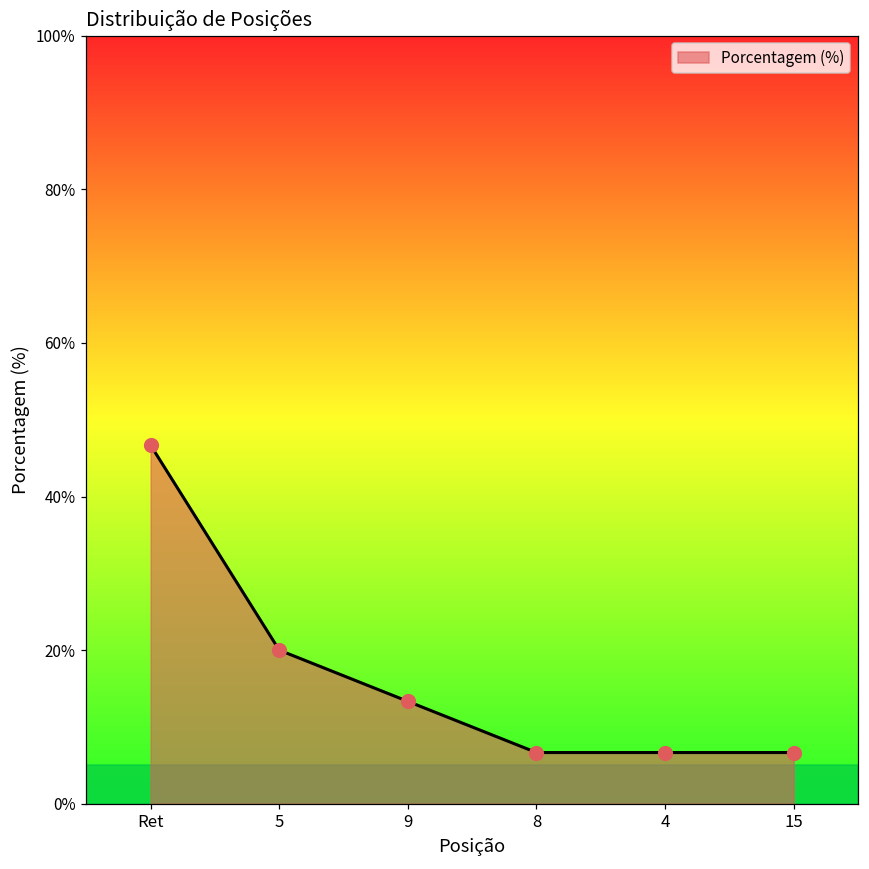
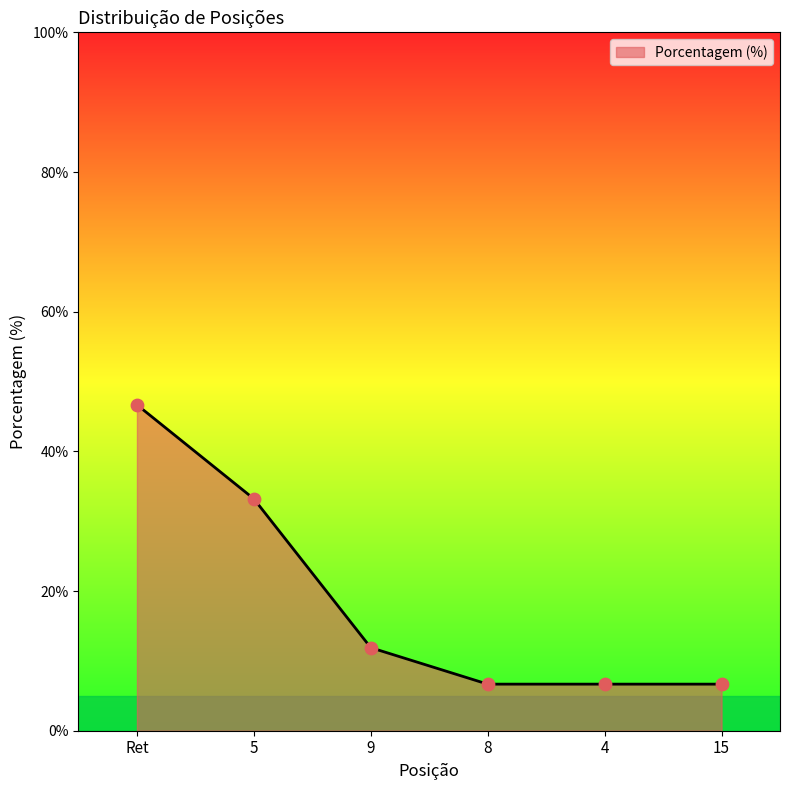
  {
    "Ret": "47%",
-   "5": "20%",
-   "9": "13%",
+   "5": "33%",
+   "9": "12%",
    "8": "7%",
    "4": "7%",
    "15": "7%"
  }
